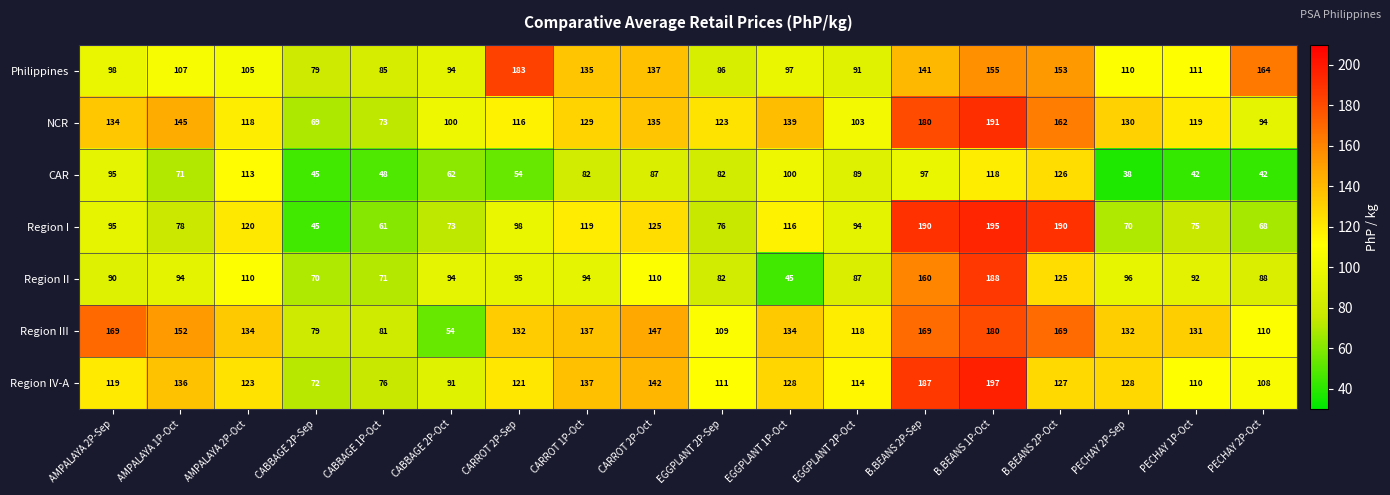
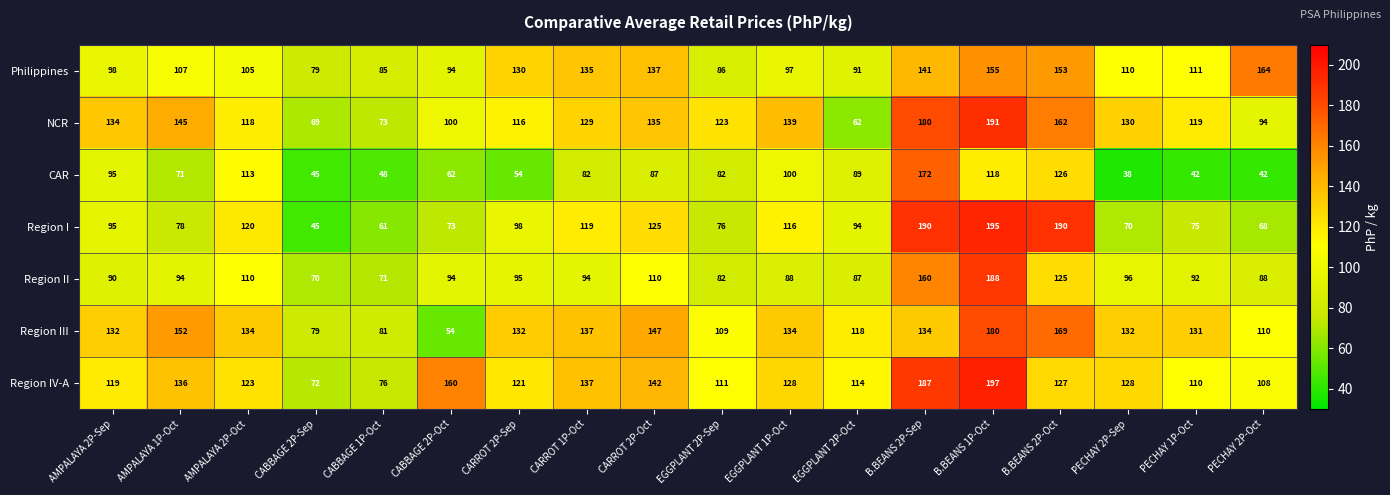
  {
    "Philippines": {
      "AMPALAYA 2P-Sep": 98,
      "AMPALAYA 1P-Oct": 107,
      "AMPALAYA 2P-Oct": 105,
      "CABBAGE 2P-Sep": 79,
      "CABBAGE 1P-Oct": 85,
      "CABBAGE 2P-Oct": 94,
-     "CARROT 2P-Sep": 183,
+     "CARROT 2P-Sep": 130,
      "CARROT 1P-Oct": 135,
      "CARROT 2P-Oct": 137,
      "EGGPLANT 2P-Sep": 86,
      "EGGPLANT 1P-Oct": 97,
      "EGGPLANT 2P-Oct": 91,
      "B.BEANS 2P-Sep": 141,
      "B.BEANS 1P-Oct": 155,
      "B.BEANS 2P-Oct": 153,
      "PECHAY 2P-Sep": 110,
      "PECHAY 1P-Oct": 111,
      "PECHAY 2P-Oct": 164
    },
    "NCR": {
      "AMPALAYA 2P-Sep": 134,
      "AMPALAYA 1P-Oct": 145,
      "AMPALAYA 2P-Oct": 118,
      "CABBAGE 2P-Sep": 69,
      "CABBAGE 1P-Oct": 73,
      "CABBAGE 2P-Oct": 100,
      "CARROT 2P-Sep": 116,
      "CARROT 1P-Oct": 129,
      "CARROT 2P-Oct": 135,
      "EGGPLANT 2P-Sep": 123,
      "EGGPLANT 1P-Oct": 139,
-     "EGGPLANT 2P-Oct": 103,
+     "EGGPLANT 2P-Oct": 62,
      "B.BEANS 2P-Sep": 180,
      "B.BEANS 1P-Oct": 191,
      "B.BEANS 2P-Oct": 162,
      "PECHAY 2P-Sep": 130,
      "PECHAY 1P-Oct": 119,
      "PECHAY 2P-Oct": 94
    },
    "CAR": {
      "AMPALAYA 2P-Sep": 95,
      "AMPALAYA 1P-Oct": 71,
      "AMPALAYA 2P-Oct": 113,
      "CABBAGE 2P-Sep": 45,
      "CABBAGE 1P-Oct": 48,
      "CABBAGE 2P-Oct": 62,
      "CARROT 2P-Sep": 54,
      "CARROT 1P-Oct": 82,
      "CARROT 2P-Oct": 87,
      "EGGPLANT 2P-Sep": 82,
      "EGGPLANT 1P-Oct": 100,
      "EGGPLANT 2P-Oct": 89,
-     "B.BEANS 2P-Sep": 97,
+     "B.BEANS 2P-Sep": 172,
      "B.BEANS 1P-Oct": 118,
      "B.BEANS 2P-Oct": 126,
      "PECHAY 2P-Sep": 38,
      "PECHAY 1P-Oct": 42,
      "PECHAY 2P-Oct": 42
    },
    "Region I": {
      "AMPALAYA 2P-Sep": 95,
      "AMPALAYA 1P-Oct": 78,
      "AMPALAYA 2P-Oct": 120,
      "CABBAGE 2P-Sep": 45,
      "CABBAGE 1P-Oct": 61,
      "CABBAGE 2P-Oct": 73,
      "CARROT 2P-Sep": 98,
      "CARROT 1P-Oct": 119,
      "CARROT 2P-Oct": 125,
      "EGGPLANT 2P-Sep": 76,
      "EGGPLANT 1P-Oct": 116,
      "EGGPLANT 2P-Oct": 94,
      "B.BEANS 2P-Sep": 190,
      "B.BEANS 1P-Oct": 195,
      "B.BEANS 2P-Oct": 190,
      "PECHAY 2P-Sep": 70,
      "PECHAY 1P-Oct": 75,
      "PECHAY 2P-Oct": 68
    },
    "Region II": {
      "AMPALAYA 2P-Sep": 90,
      "AMPALAYA 1P-Oct": 94,
      "AMPALAYA 2P-Oct": 110,
      "CABBAGE 2P-Sep": 70,
      "CABBAGE 1P-Oct": 71,
      "CABBAGE 2P-Oct": 94,
      "CARROT 2P-Sep": 95,
      "CARROT 1P-Oct": 94,
      "CARROT 2P-Oct": 110,
      "EGGPLANT 2P-Sep": 82,
-     "EGGPLANT 1P-Oct": 45,
+     "EGGPLANT 1P-Oct": 88,
      "EGGPLANT 2P-Oct": 87,
      "B.BEANS 2P-Sep": 160,
      "B.BEANS 1P-Oct": 188,
      "B.BEANS 2P-Oct": 125,
      "PECHAY 2P-Sep": 96,
      "PECHAY 1P-Oct": 92,
      "PECHAY 2P-Oct": 88
    },
    "Region III": {
-     "AMPALAYA 2P-Sep": 169,
+     "AMPALAYA 2P-Sep": 132,
      "AMPALAYA 1P-Oct": 152,
      "AMPALAYA 2P-Oct": 134,
      "CABBAGE 2P-Sep": 79,
      "CABBAGE 1P-Oct": 81,
      "CABBAGE 2P-Oct": 54,
      "CARROT 2P-Sep": 132,
      "CARROT 1P-Oct": 137,
      "CARROT 2P-Oct": 147,
      "EGGPLANT 2P-Sep": 109,
      "EGGPLANT 1P-Oct": 134,
      "EGGPLANT 2P-Oct": 118,
-     "B.BEANS 2P-Sep": 169,
+     "B.BEANS 2P-Sep": 134,
      "B.BEANS 1P-Oct": 180,
      "B.BEANS 2P-Oct": 169,
      "PECHAY 2P-Sep": 132,
      "PECHAY 1P-Oct": 131,
      "PECHAY 2P-Oct": 110
    },
    "Region IV-A": {
      "AMPALAYA 2P-Sep": 119,
      "AMPALAYA 1P-Oct": 136,
      "AMPALAYA 2P-Oct": 123,
      "CABBAGE 2P-Sep": 72,
      "CABBAGE 1P-Oct": 76,
-     "CABBAGE 2P-Oct": 91,
+     "CABBAGE 2P-Oct": 160,
      "CARROT 2P-Sep": 121,
      "CARROT 1P-Oct": 137,
      "CARROT 2P-Oct": 142,
      "EGGPLANT 2P-Sep": 111,
      "EGGPLANT 1P-Oct": 128,
      "EGGPLANT 2P-Oct": 114,
      "B.BEANS 2P-Sep": 187,
      "B.BEANS 1P-Oct": 197,
      "B.BEANS 2P-Oct": 127,
      "PECHAY 2P-Sep": 128,
      "PECHAY 1P-Oct": 110,
      "PECHAY 2P-Oct": 108
    }
  }
